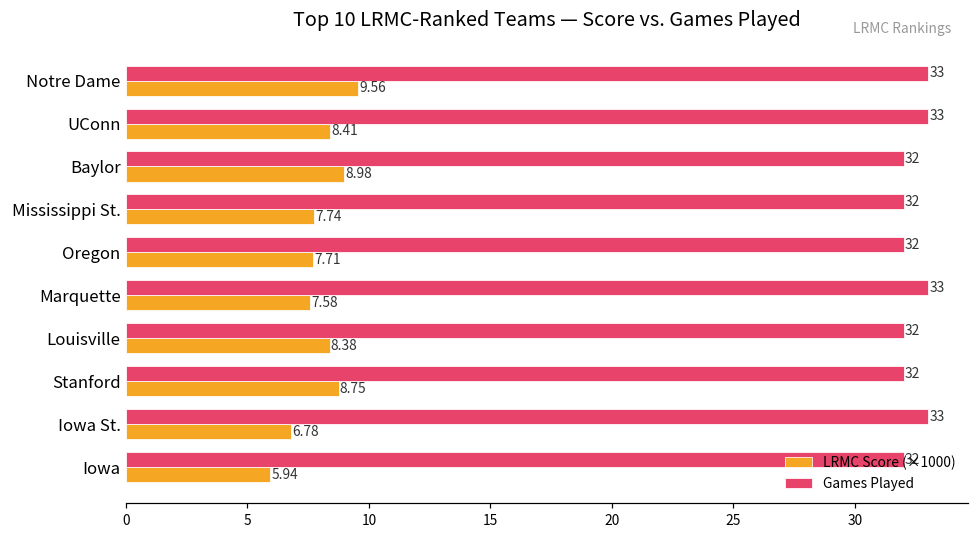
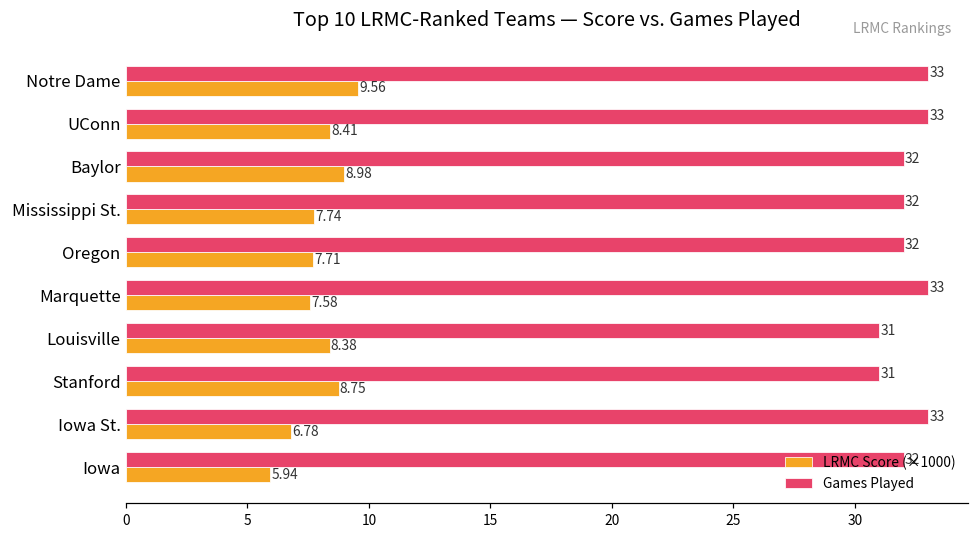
  {
    "LRMC Score (×1000)": {
      "Notre Dame": 9.56,
      "UConn": 8.41,
      "Baylor": 8.98,
      "Mississippi St.": 7.74,
      "Oregon": 7.71,
      "Marquette": 7.58,
      "Louisville": 8.38,
      "Stanford": 8.75,
      "Iowa St.": 6.78,
      "Iowa": 5.94
    },
    "Games Played": {
      "Notre Dame": 33,
      "UConn": 33,
      "Baylor": 32,
      "Mississippi St.": 32,
      "Oregon": 32,
      "Marquette": 33,
-     "Louisville": 32,
-     "Stanford": 32,
+     "Louisville": 31,
+     "Stanford": 31,
      "Iowa St.": 33,
      "Iowa": 32
    }
  }
